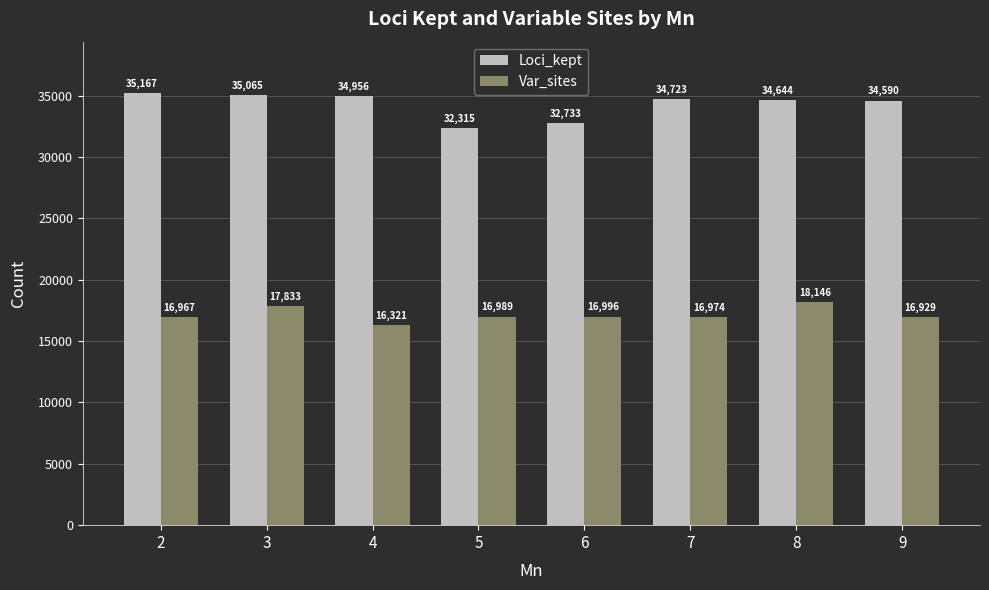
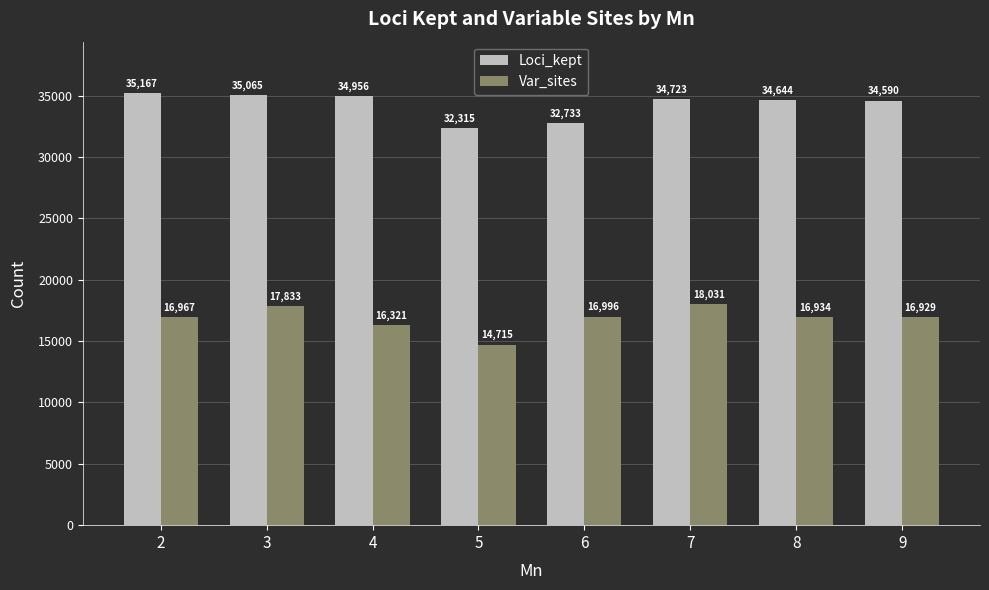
  {
    "Loci_kept": {
      "2": "35,167",
      "3": "35,065",
      "4": "34,956",
      "5": "32,315",
      "6": "32,733",
      "7": "34,723",
      "8": "34,644",
      "9": "34,590"
    },
    "Var_sites": {
      "2": "16,967",
      "3": "17,833",
      "4": "16,321",
-     "5": "16,989",
+     "5": "14,715",
      "6": "16,996",
-     "7": "16,974",
-     "8": "18,146",
+     "7": "18,031",
+     "8": "16,934",
      "9": "16,929"
    }
  }
